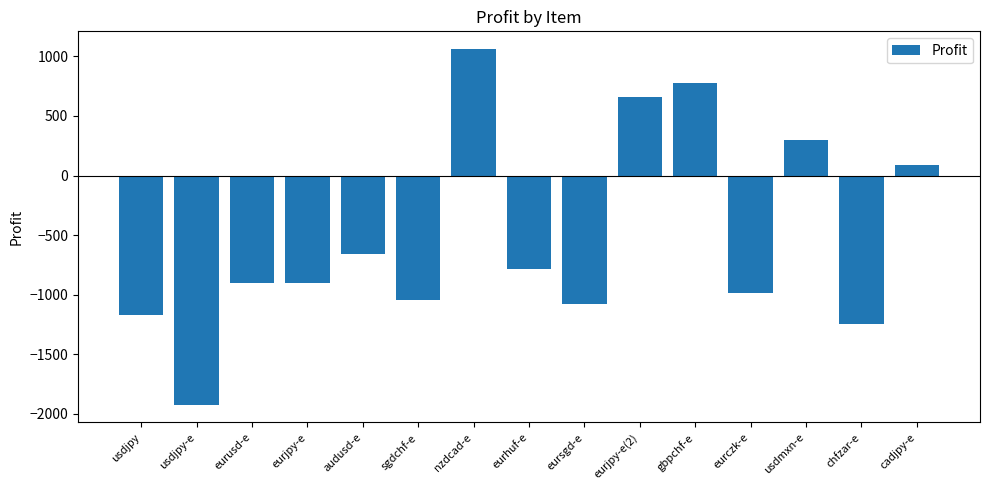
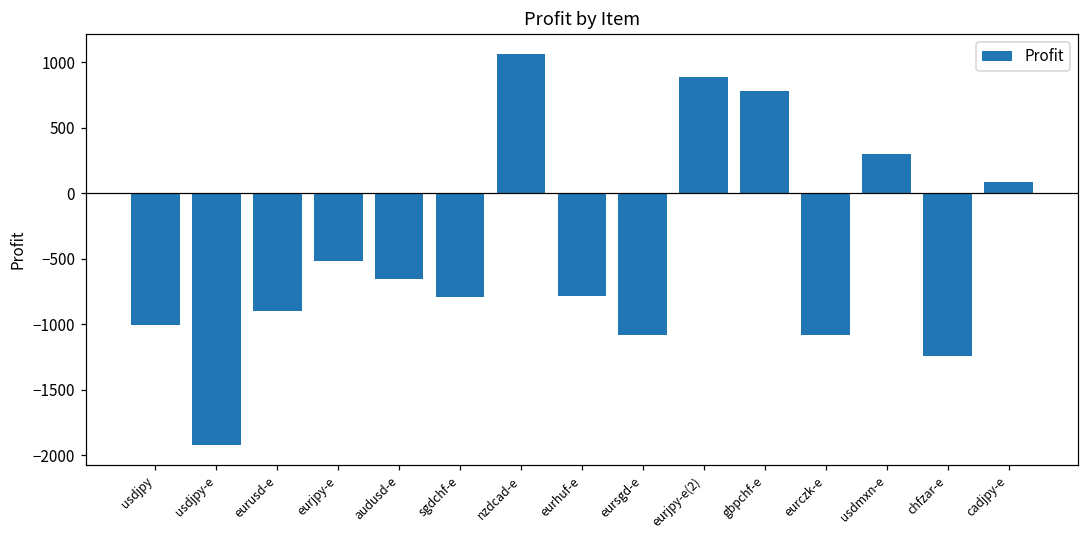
  {
-   "usdjpy": -1170,
+   "usdjpy": -1010,
    "usdjpy-e": -1920,
    "eurusd-e": -900,
-   "eurjpy-e": -900,
+   "eurjpy-e": -520,
    "audusd-e": -660,
-   "sgdchf-e": -1050,
+   "sgdchf-e": -790,
    "nzdcad-e": 1060,
    "eurhuf-e": -780,
    "eursgd-e": -1080,
-   "eurjpy-e(2)": 660,
+   "eurjpy-e(2)": 880,
    "gbpchf-e": 780,
-   "eurczk-e": -990,
+   "eurczk-e": -1080,
    "usdmxn-e": 300,
    "chfzar-e": -1240,
    "cadjpy-e": 80
  }
